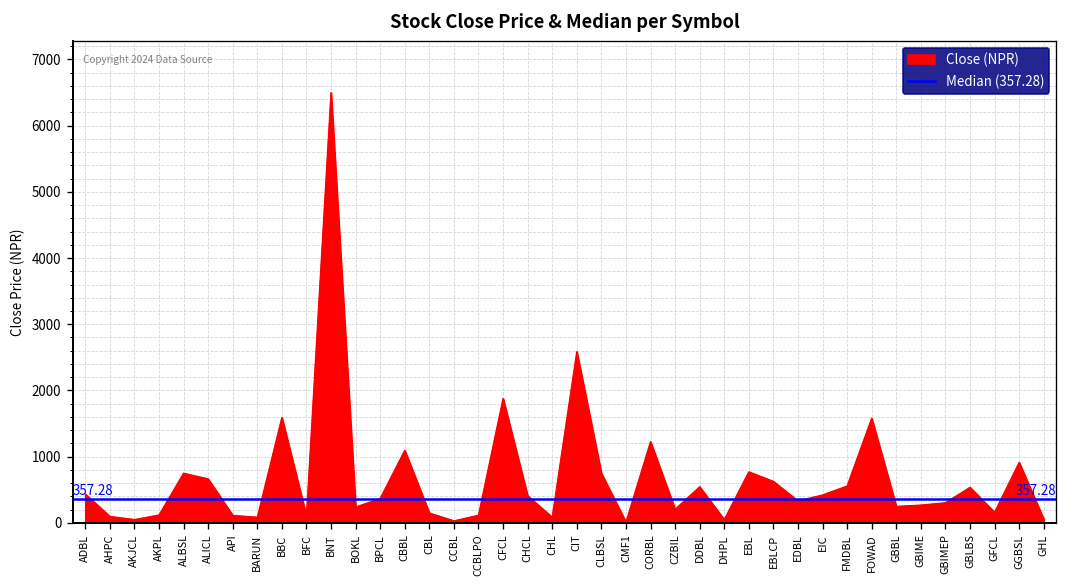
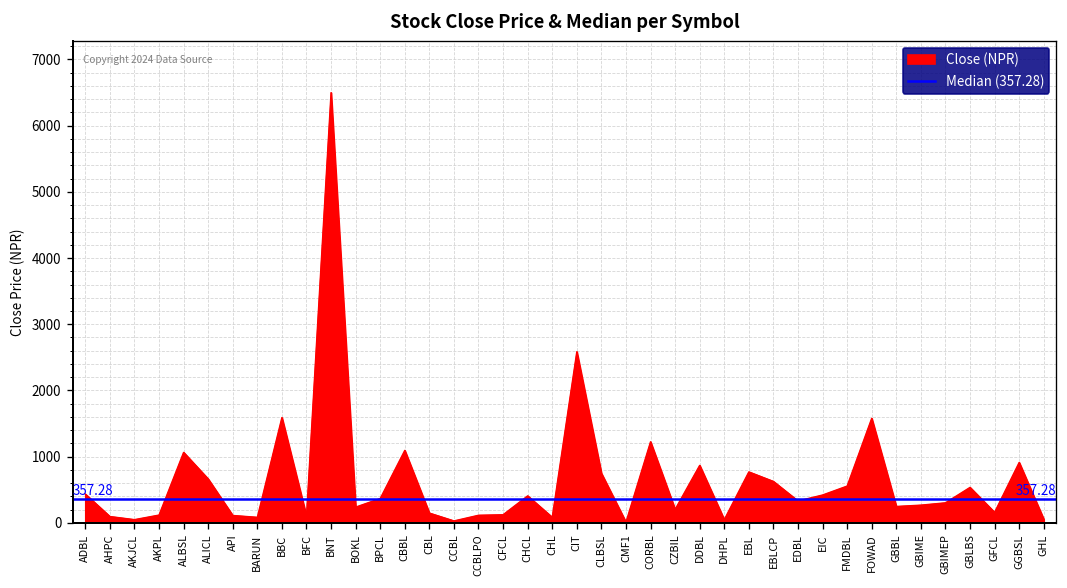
  {
    "AHPC": 100,
    "AKJCL": 0,
    "AKPL": 100,
-   "ALBSL": 700,
+   "ALBSL": 1100,
    "ALICL": 700,
    "API": 100,
    "BARUN": 100,
    "BBC": 1600,
    "BFC": 100,
    "BNT": 6500,
    "BOKL": 200,
    "BPCL": 400,
    "CBBL": 1100,
    "CBL": 100,
    "CCBL": 0,
    "CCBLPO": 100,
-   "CFCL": 1900,
+   "CFCL": 100,
    "CHCL": 400,
    "CHL": 100,
    "CIT": 2600,
    "CLBSL": 700,
    "CMF1": 0,
    "CORBL": 1200,
    "CZBIL": 200,
-   "DDBL": 500,
+   "DDBL": 900,
    "DHPL": 0,
    "EBL": 800,
    "EBLCP": 600,
    "EDBL": 300,
    "EIC": 400,
    "FMDBL": 600,
    "FOWAD": 1600,
    "GBBL": 200,
    "GBIME": 300,
    "GBIMEP": 300,
    "GBLBS": 500,
    "GFCL": 200,
    "GGBSL": 900
  }
